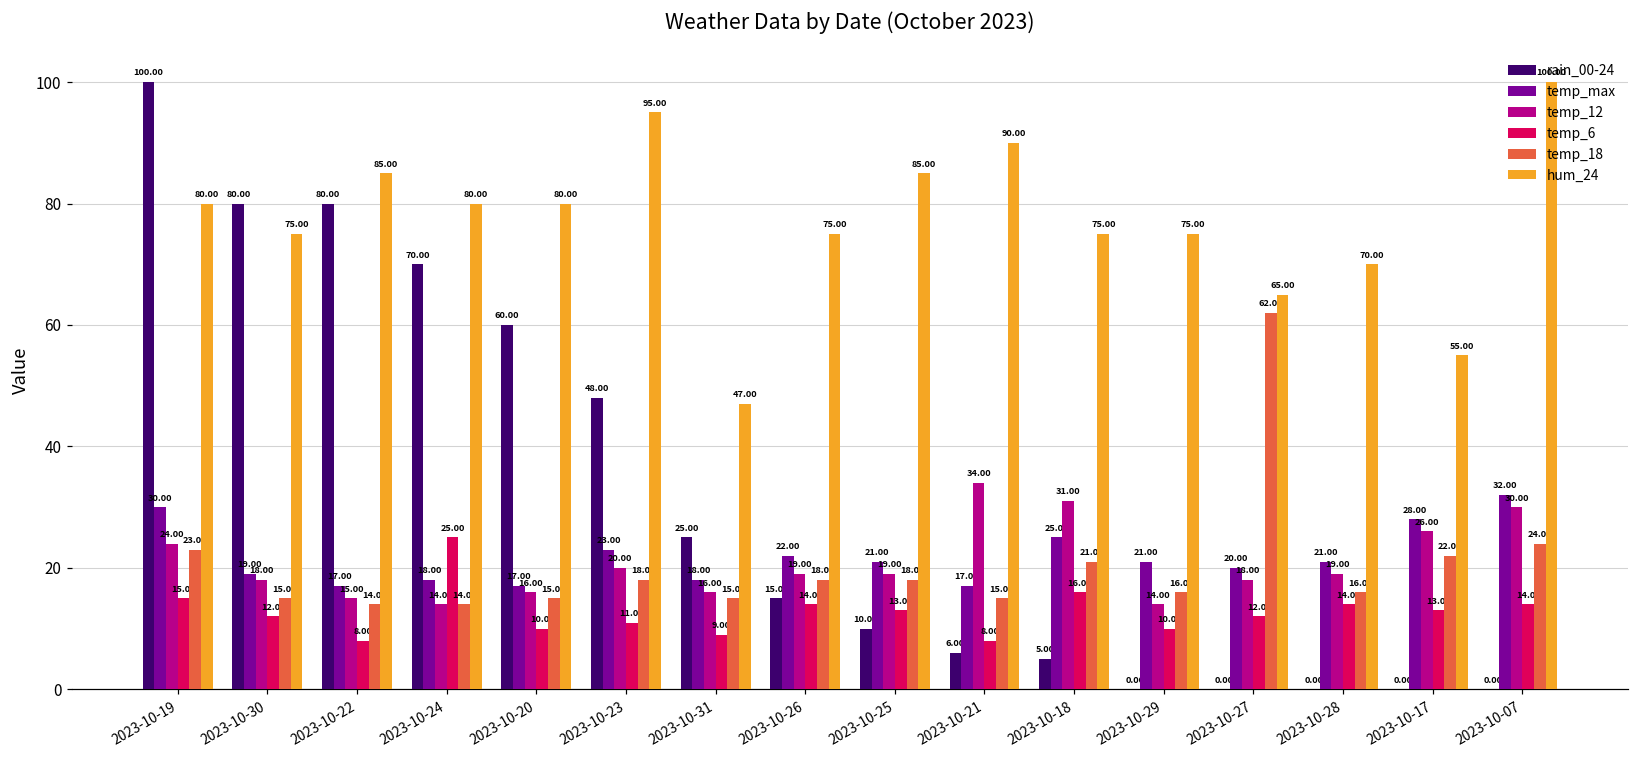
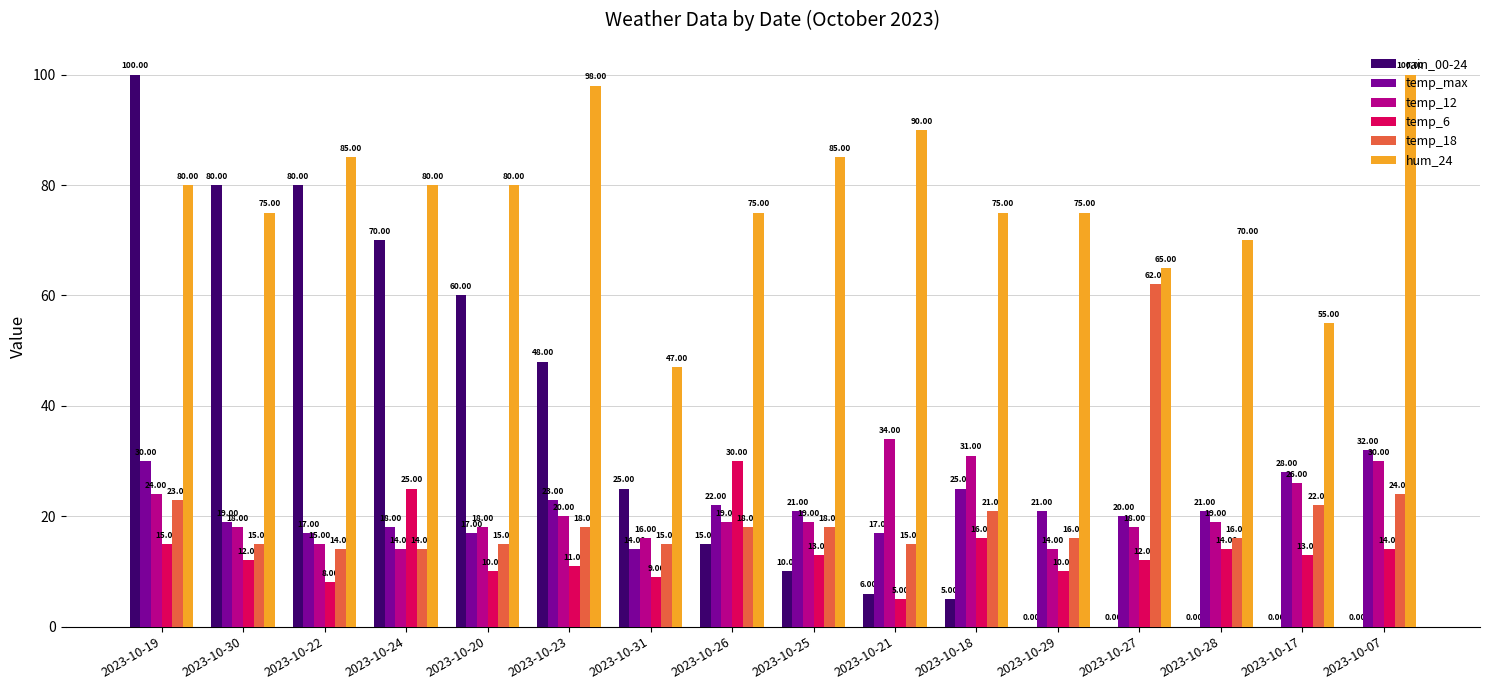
  {
    "rain_00-24": {
      "2023-10-19": 100.00,
      "2023-10-30": 80.00,
      "2023-10-22": 80.00,
      "2023-10-24": 70.00,
      "2023-10-20": 60.00,
      "2023-10-23": 48.00,
      "2023-10-31": 25.00,
      "2023-10-26": 15.00,
      "2023-10-25": 10.00,
      "2023-10-21": 6.00,
      "2023-10-18": 5.00,
      "2023-10-29": 0.00,
      "2023-10-27": 0.00,
      "2023-10-28": 0.00,
      "2023-10-17": 0.00,
      "2023-10-07": 0.00
    },
    "temp_max": {
      "2023-10-19": 30.00,
      "2023-10-22": 17.00,
      "2023-10-24": 18.00,
      "2023-10-23": 23.00,
-     "2023-10-31": 18.00,
+     "2023-10-31": 14.00,
      "2023-10-26": 22.00,
      "2023-10-25": 21.00,
      "2023-10-21": 17.00,
      "2023-10-18": 25.00,
      "2023-10-29": 21.00,
      "2023-10-27": 20.00,
      "2023-10-28": 21.00,
      "2023-10-17": 28.00,
      "2023-10-07": 32.00
    },
    "temp_12": {
      "2023-10-19": 24.00,
      "2023-10-22": 15.00,
      "2023-10-24": 14.00,
-     "2023-10-20": 16.00,
+     "2023-10-20": 18.00,
      "2023-10-23": 20.00,
      "2023-10-31": 16.00,
      "2023-10-26": 19.00,
      "2023-10-25": 19.00,
      "2023-10-21": 34.00,
      "2023-10-18": 31.00,
      "2023-10-29": 14.00,
      "2023-10-27": 18.00,
      "2023-10-28": 19.00,
      "2023-10-17": 26.00,
      "2023-10-07": 30.00
    },
    "temp_6": {
      "2023-10-19": 15.00,
      "2023-10-30": 12.00,
      "2023-10-22": 8.00,
      "2023-10-24": 25.00,
      "2023-10-20": 10.00,
      "2023-10-23": 11.00,
      "2023-10-31": 9.00,
-     "2023-10-26": 14.00,
+     "2023-10-26": 30.00,
      "2023-10-25": 13.00,
-     "2023-10-21": 8.00,
+     "2023-10-21": 5.00,
      "2023-10-18": 16.00,
      "2023-10-29": 10.00,
      "2023-10-27": 12.00,
      "2023-10-28": 14.00,
      "2023-10-17": 13.00,
      "2023-10-07": 14.00
    },
    "temp_18": {
      "2023-10-19": 23.00,
      "2023-10-30": 15.00,
      "2023-10-22": 14.00,
      "2023-10-24": 14.00,
      "2023-10-20": 15.00,
      "2023-10-23": 18.00,
      "2023-10-31": 15.00,
      "2023-10-26": 18.00,
      "2023-10-25": 18.00,
      "2023-10-21": 15.00,
      "2023-10-18": 21.00,
      "2023-10-29": 16.00,
      "2023-10-27": 62.00,
      "2023-10-28": 16.00,
      "2023-10-17": 22.00,
      "2023-10-07": 24.00
    },
    "hum_24": {
      "2023-10-19": 80.00,
      "2023-10-30": 75.00,
      "2023-10-22": 85.00,
      "2023-10-24": 80.00,
      "2023-10-20": 80.00,
-     "2023-10-23": 95.00,
+     "2023-10-23": 98.00,
      "2023-10-31": 47.00,
      "2023-10-26": 75.00,
      "2023-10-25": 85.00,
      "2023-10-21": 90.00,
      "2023-10-18": 75.00,
      "2023-10-29": 75.00,
      "2023-10-27": 65.00,
      "2023-10-28": 70.00,
      "2023-10-17": 55.00,
      "2023-10-07": 100.00
    }
  }
